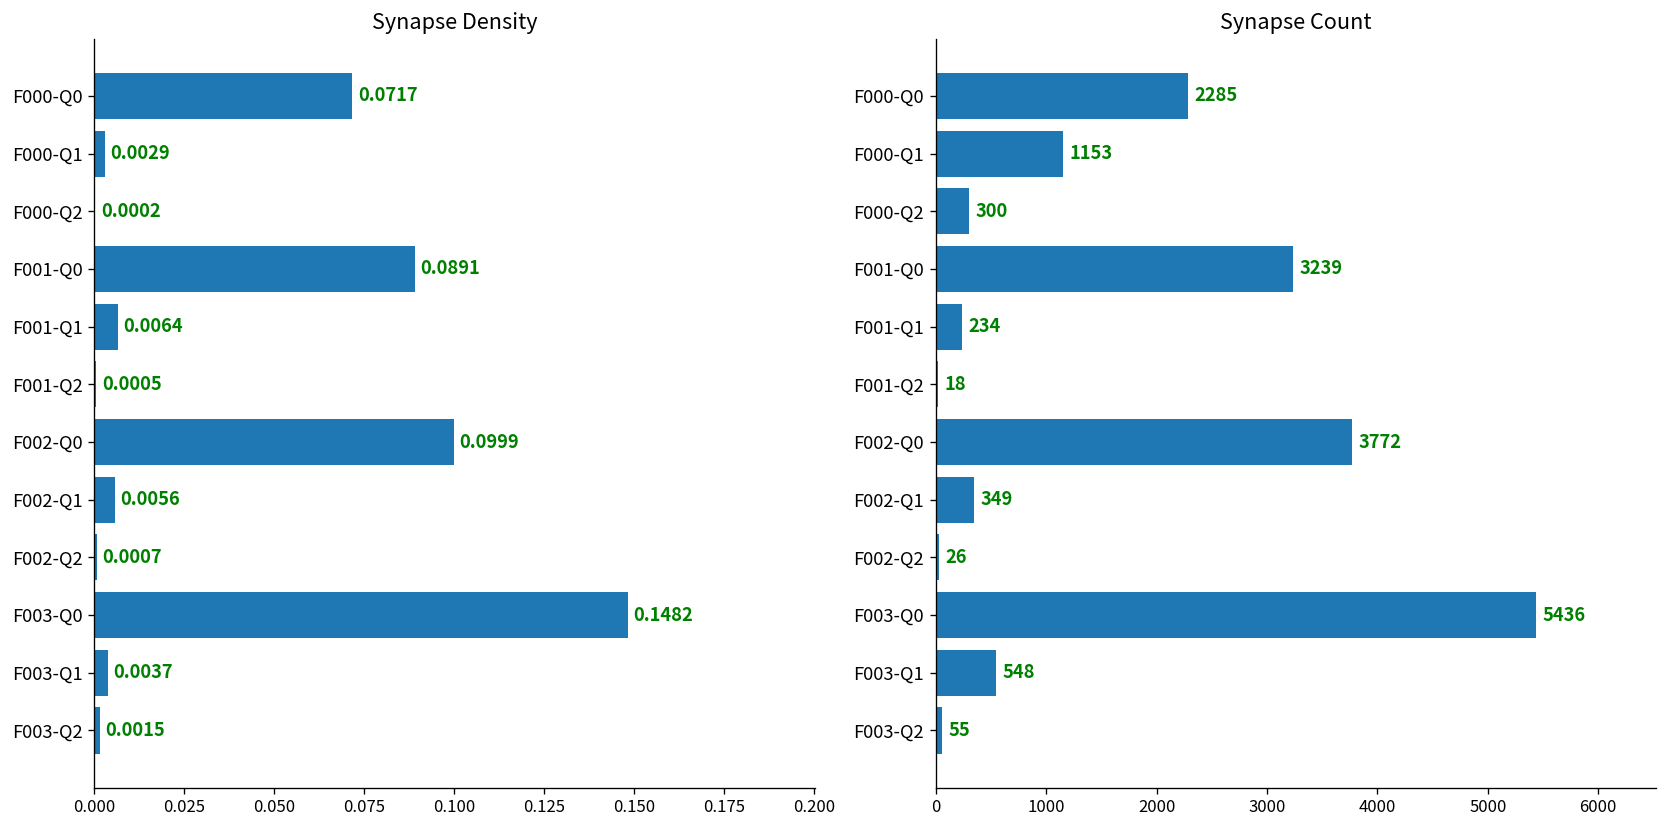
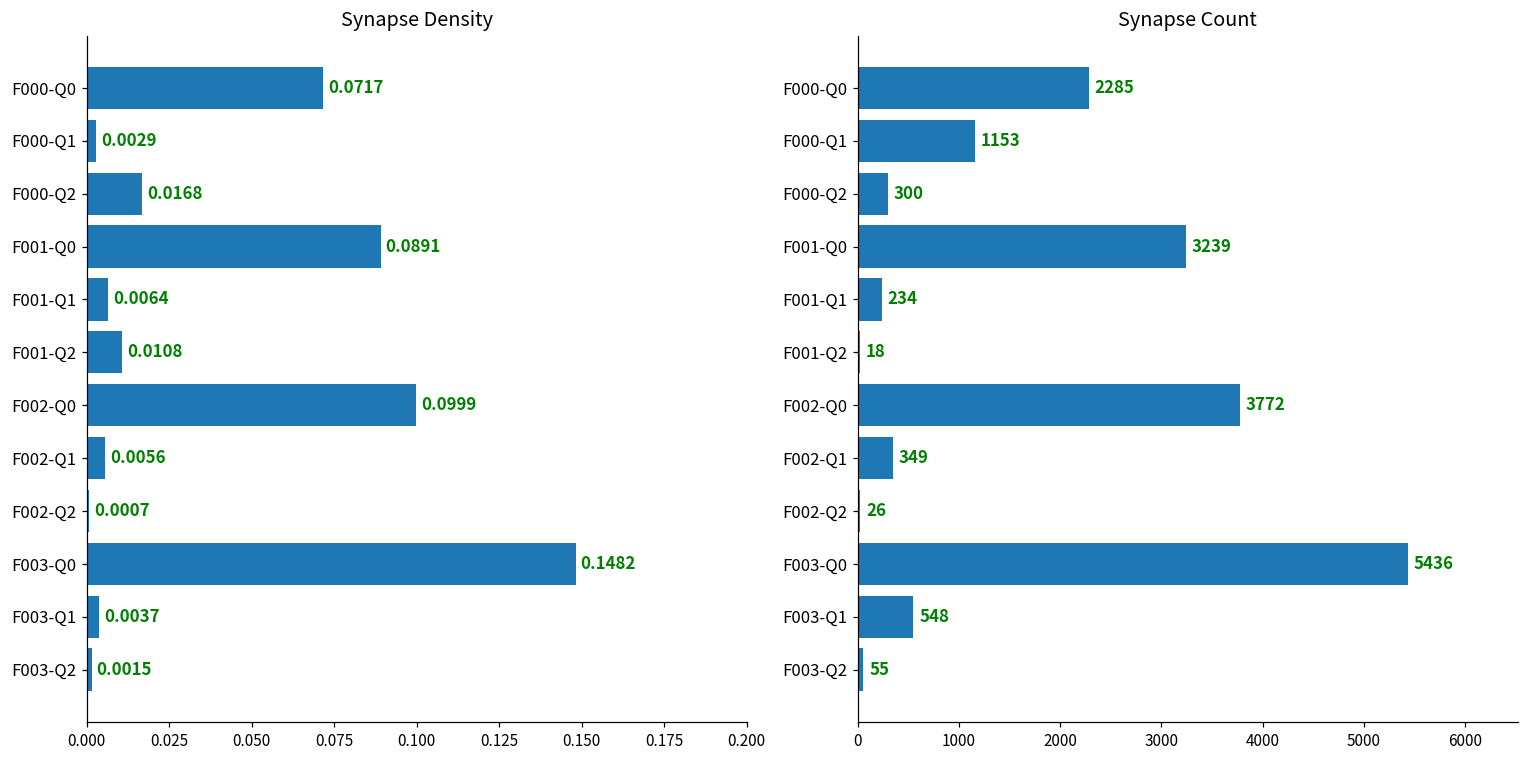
  {
    "Synapse Density": {
      "F000-Q0": 0.0717,
      "F000-Q1": 0.0029,
-     "F000-Q2": 0.0002,
+     "F000-Q2": 0.0168,
      "F001-Q0": 0.0891,
      "F001-Q1": 0.0064,
-     "F001-Q2": 0.0005,
+     "F001-Q2": 0.0108,
      "F002-Q0": 0.0999,
      "F002-Q1": 0.0056,
      "F002-Q2": 0.0007,
      "F003-Q0": 0.1482,
      "F003-Q1": 0.0037,
      "F003-Q2": 0.0015
    },
    "Synapse Count": {
      "F000-Q0": 2285,
      "F000-Q1": 1153,
      "F000-Q2": 300,
      "F001-Q0": 3239,
      "F001-Q1": 234,
      "F001-Q2": 18,
      "F002-Q0": 3772,
      "F002-Q1": 349,
      "F002-Q2": 26,
      "F003-Q0": 5436,
      "F003-Q1": 548,
      "F003-Q2": 55
    }
  }
